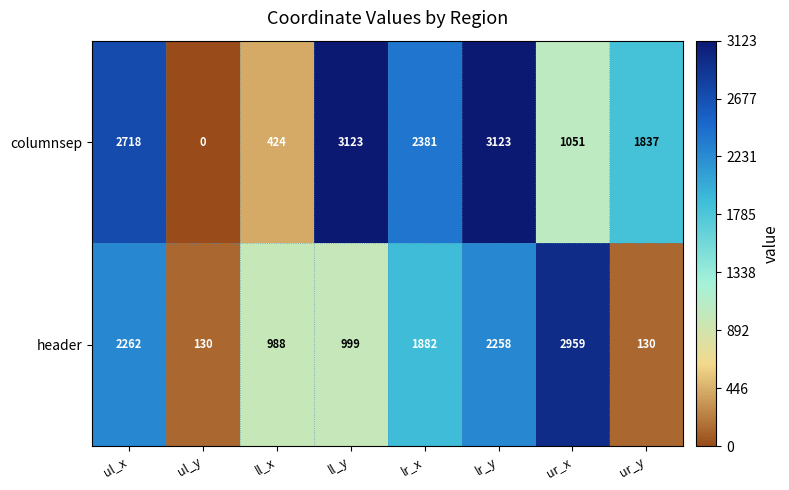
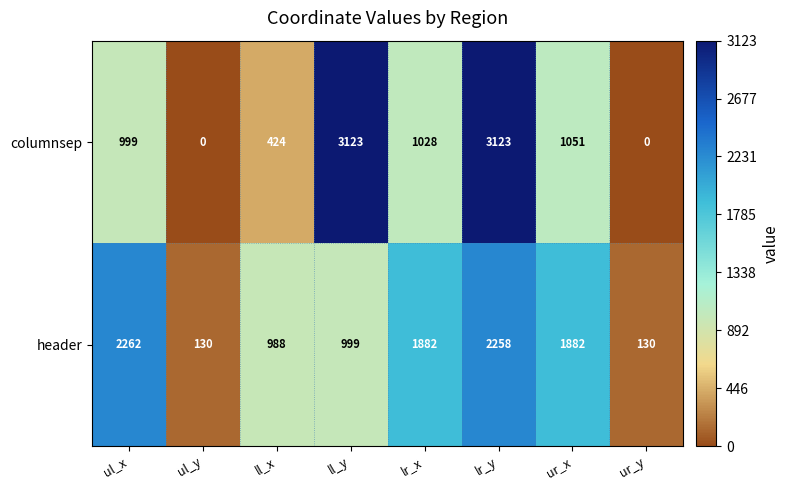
  {
    "columnsep": {
-     "ul_x": 2718,
+     "ul_x": 999,
      "ul_y": 0,
      "ll_x": 424,
      "ll_y": 3123,
-     "lr_x": 2381,
+     "lr_x": 1028,
      "lr_y": 3123,
      "ur_x": 1051,
-     "ur_y": 1837
+     "ur_y": 0
    },
    "header": {
      "ul_x": 2262,
      "ul_y": 130,
      "ll_x": 988,
      "ll_y": 999,
      "lr_x": 1882,
      "lr_y": 2258,
-     "ur_x": 2959,
+     "ur_x": 1882,
      "ur_y": 130
    }
  }
